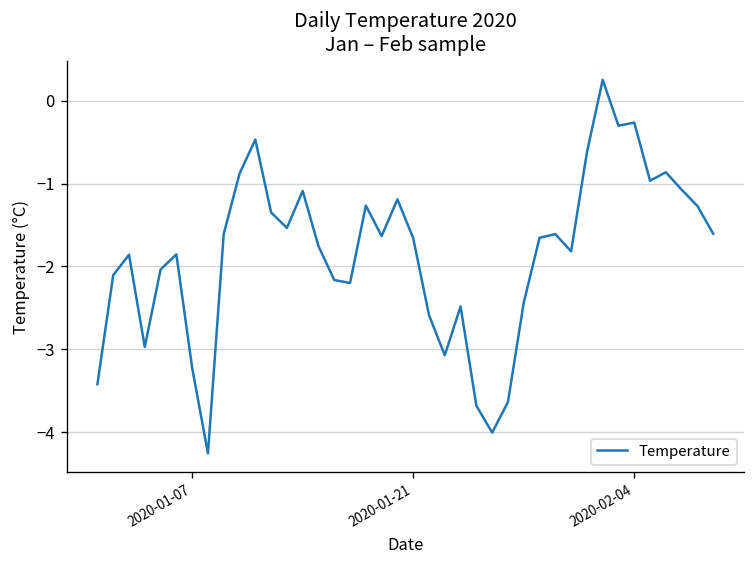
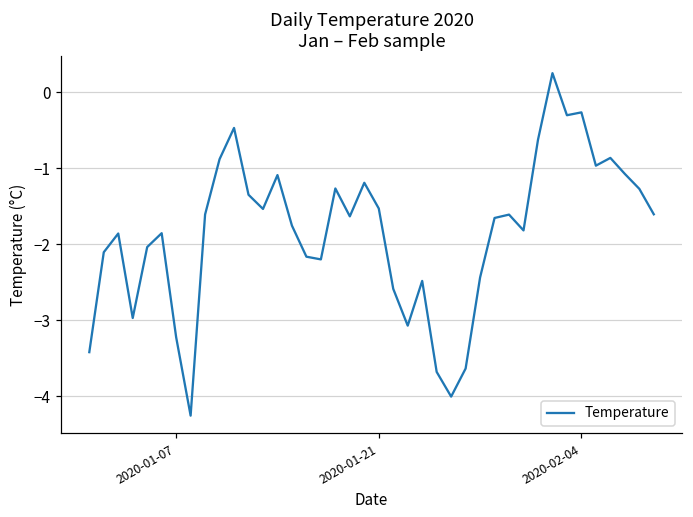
  {
    "2020-01-07": -3.2,
-   "2020-01-21": -1.7,
+   "2020-01-21": -1.5,
    "2020-02-04": -0.3
  }
